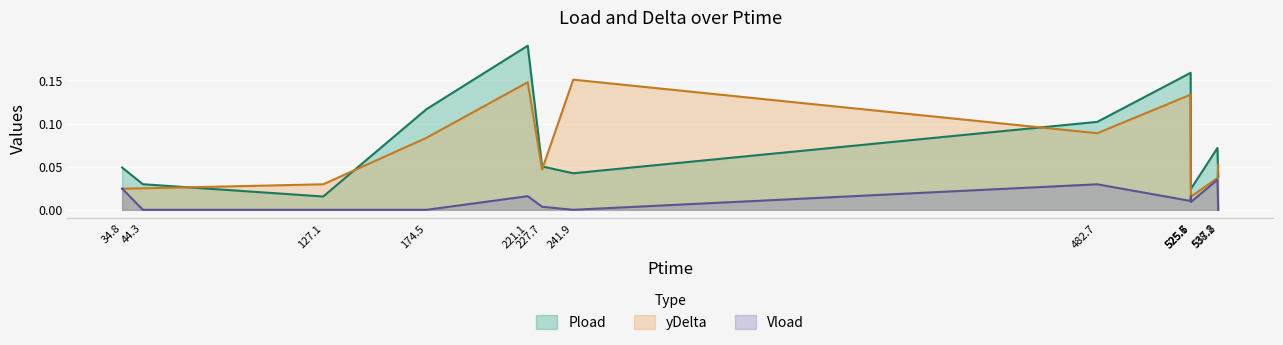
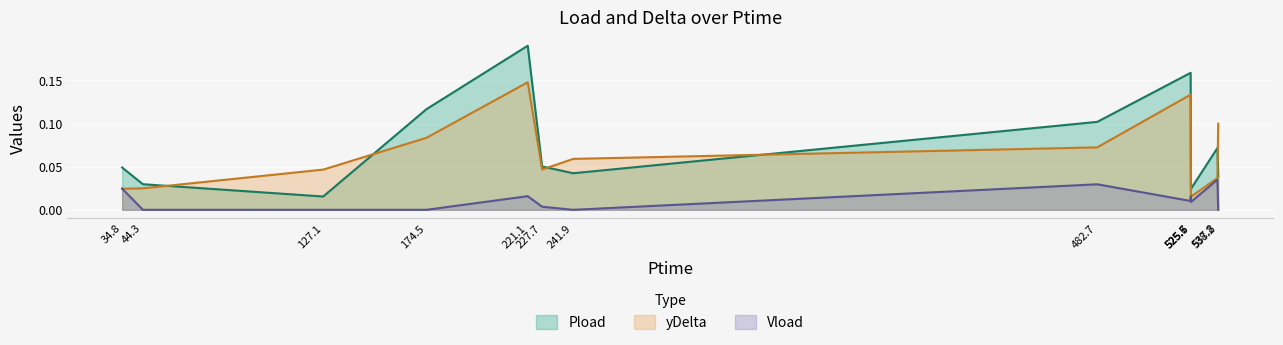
  {
    "yDelta": {
      "44.3": 0.02,
-     "127.1": 0.03,
+     "127.1": 0.05,
      "174.5": 0.08,
      "221.1": 0.15,
      "227.7": 0.05,
-     "241.9": 0.15,
-     "482.7": 0.09,
+     "241.9": 0.06,
+     "482.7": 0.07,
      "525.5": 0.13,
-     "538.2": 0.05
+     "538.2": 0.10
    }
  }
